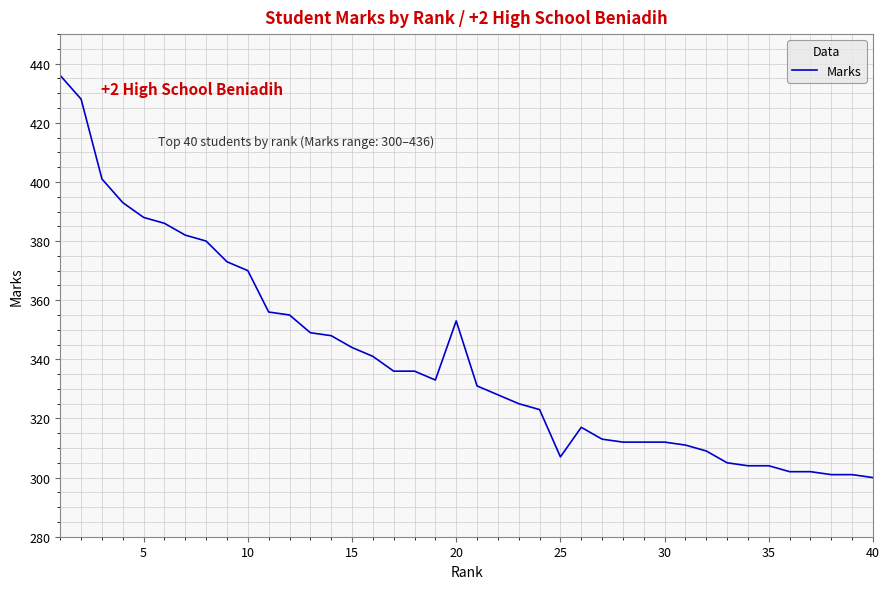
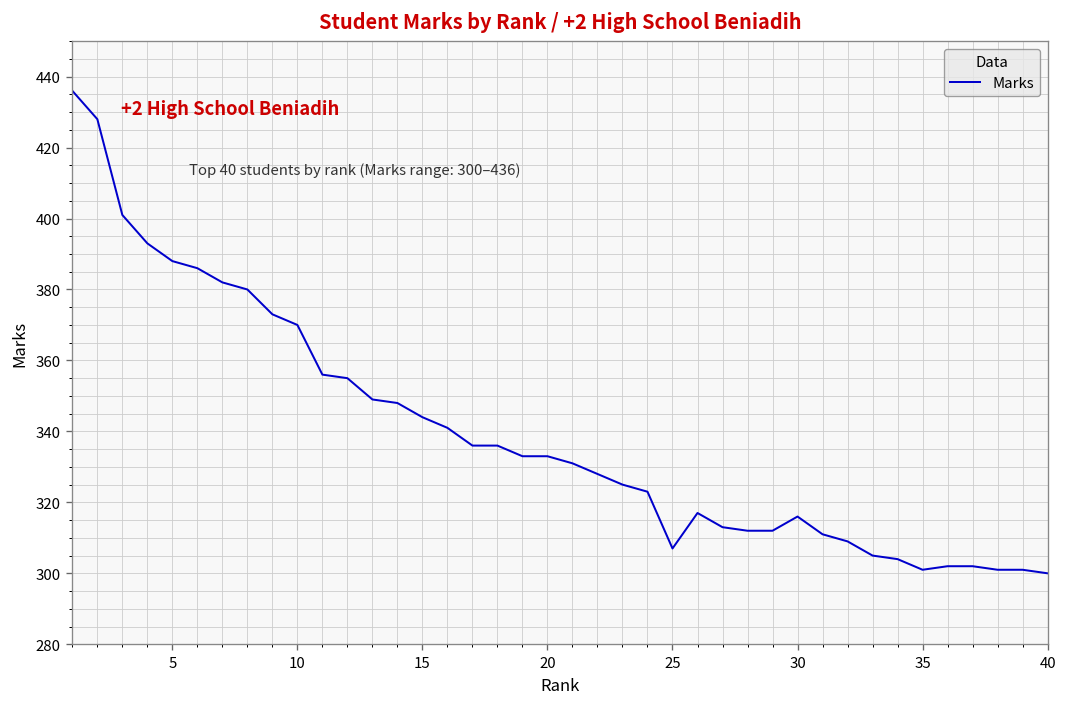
  {
    "5": 388,
    "10": 370,
    "15": 344,
-   "20": 353,
+   "20": 333,
    "25": 307,
-   "30": 312,
-   "35": 304,
+   "30": 316,
+   "35": 301,
    "40": 300
  }
